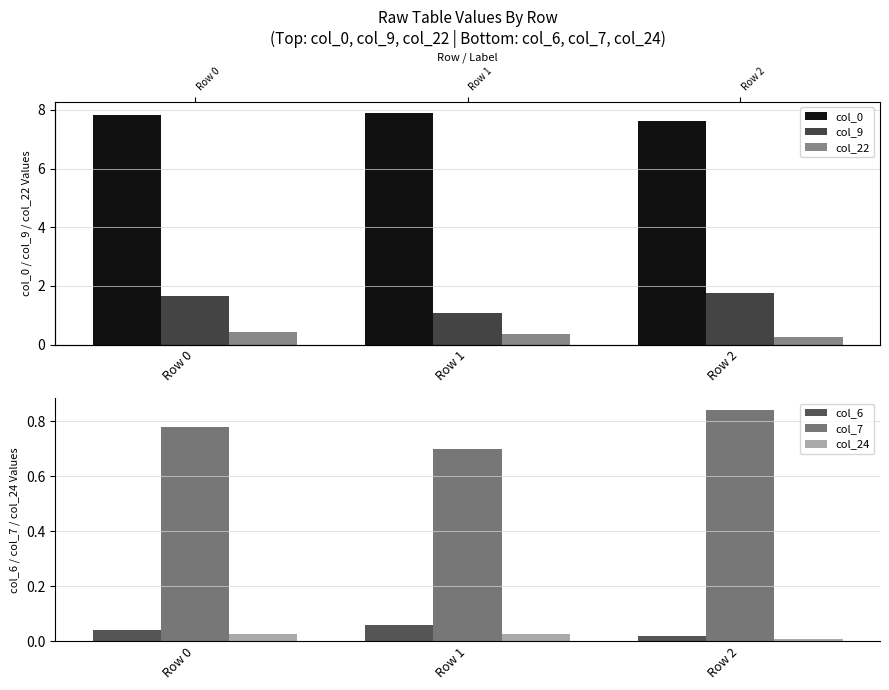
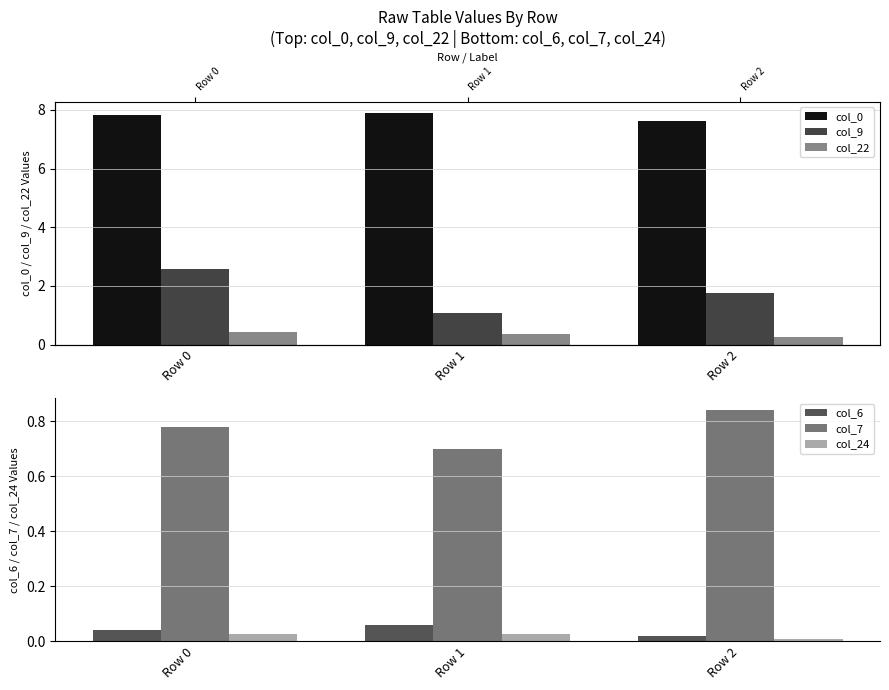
  {
    "Raw Table Values By Row (Top: col_0, col_9, col_22 | Bottom: col_6, col_7, col_24)": {
      "col_9": {
-       "Row 0": 1.6,
+       "Row 0": 2.6,
        "Row 1": 1.1,
        "Row 2": 1.8
      }
    }
  }
